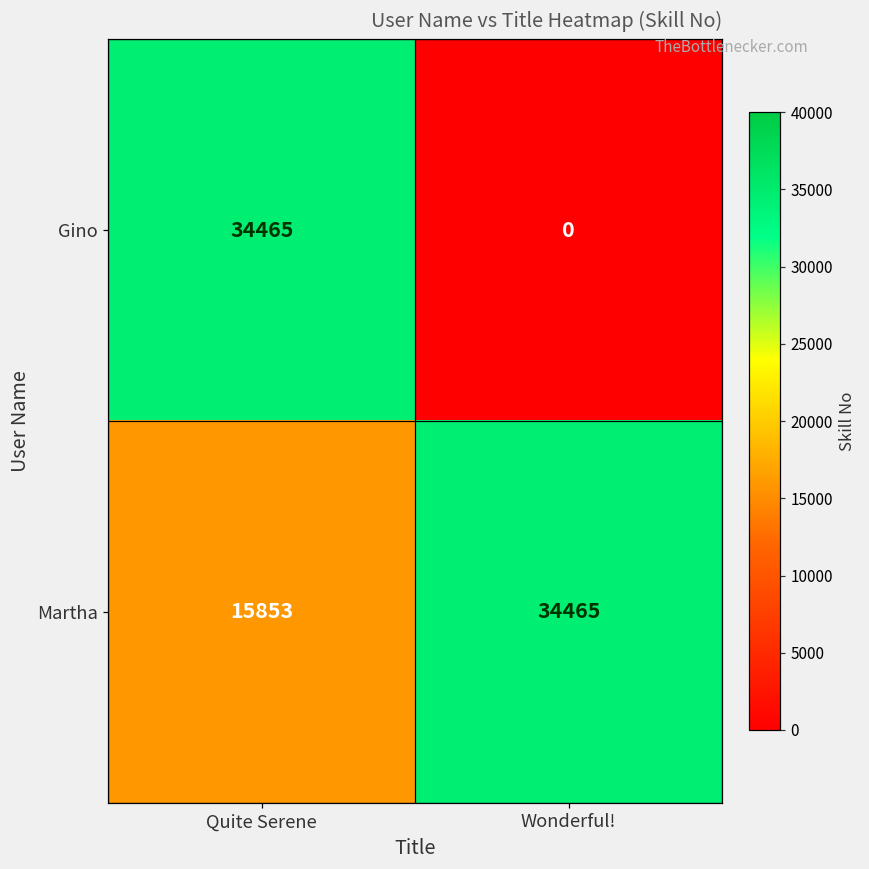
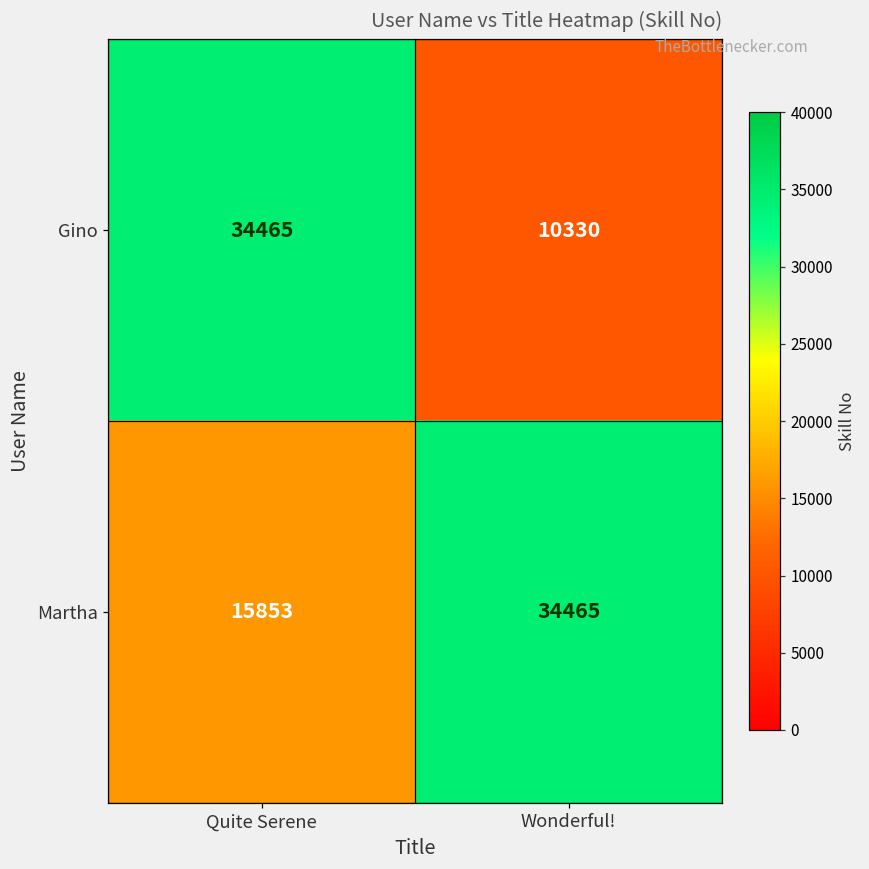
  {
    "Gino": {
      "Quite Serene": 34465,
-     "Wonderful!": 0
+     "Wonderful!": 10330
    },
    "Martha": {
      "Quite Serene": 15853,
      "Wonderful!": 34465
    }
  }
